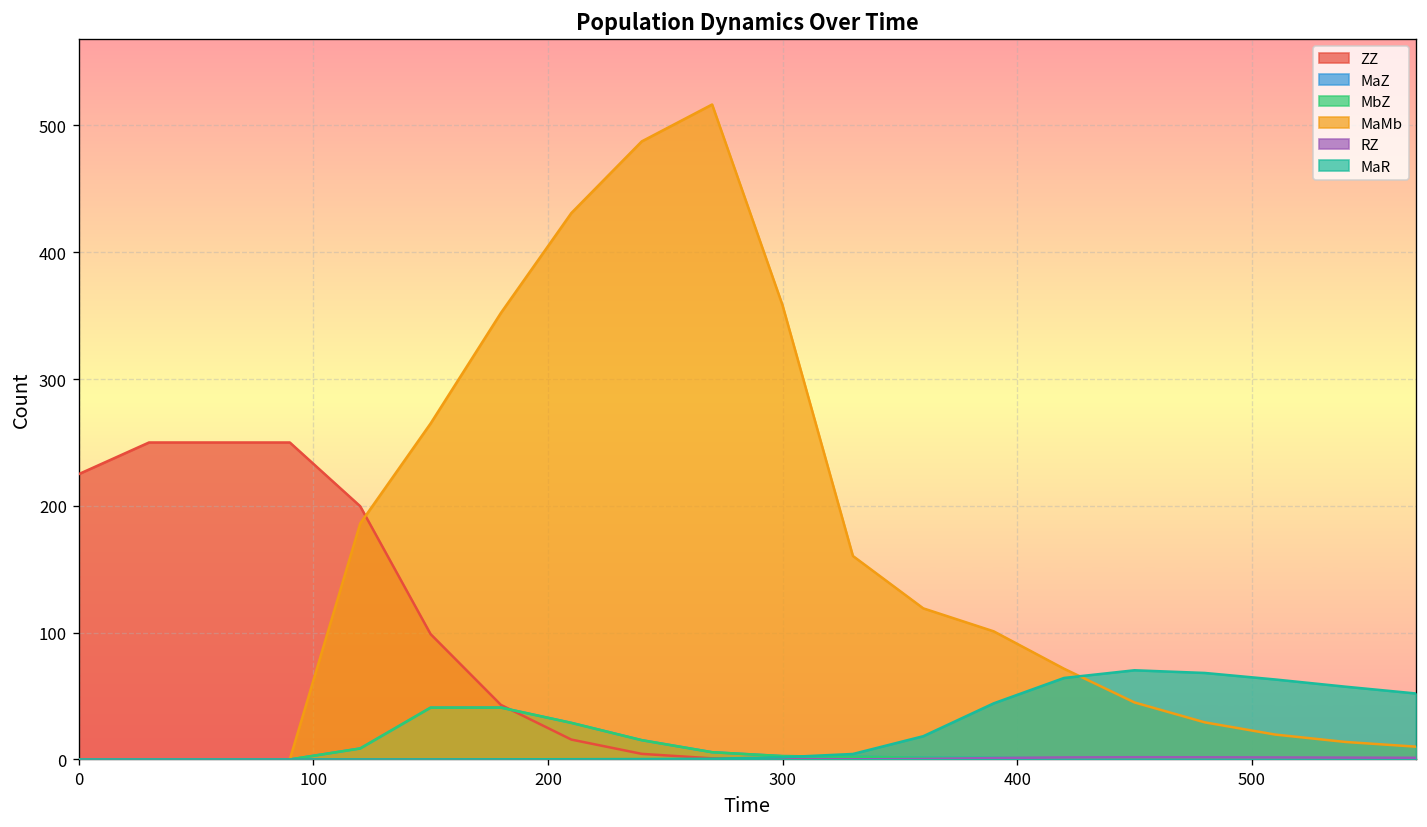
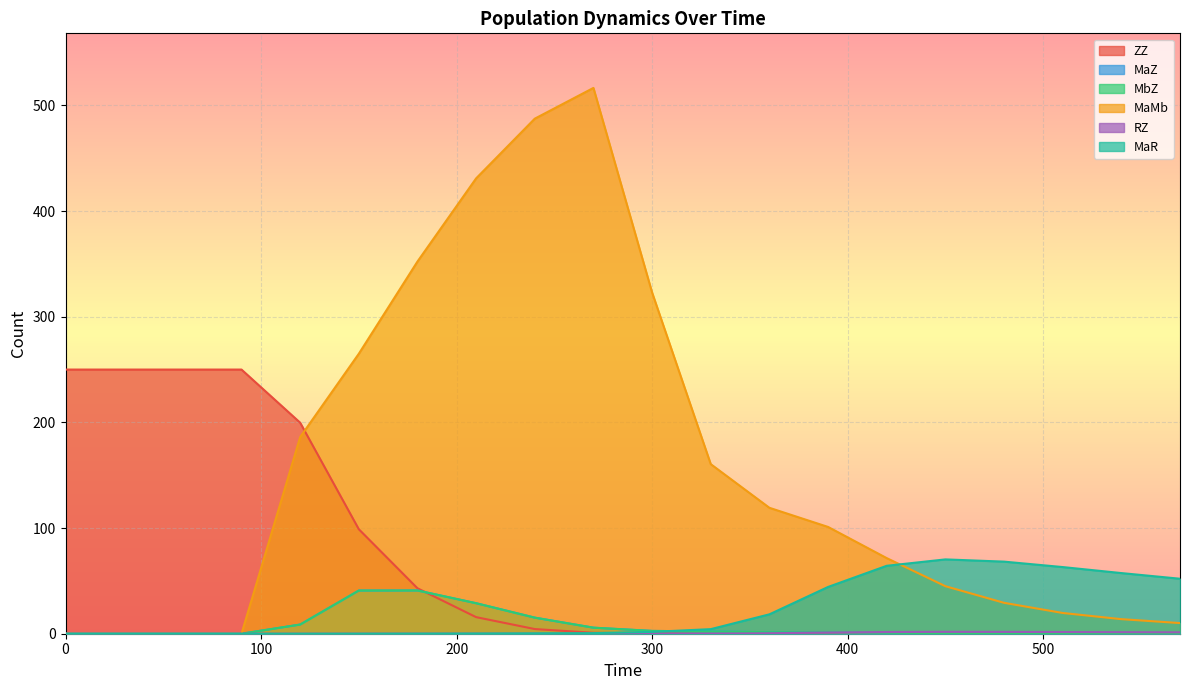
  {
    "ZZ": {
-     "0": 225
+     "0": 250
    },
    "MaMb": {
-     "300": 358
+     "300": 323
    }
  }
